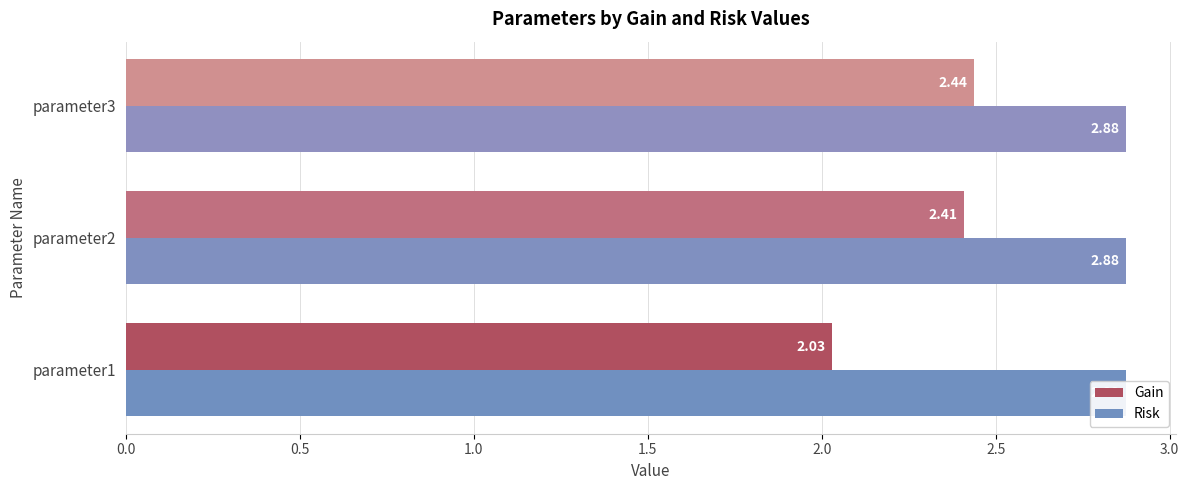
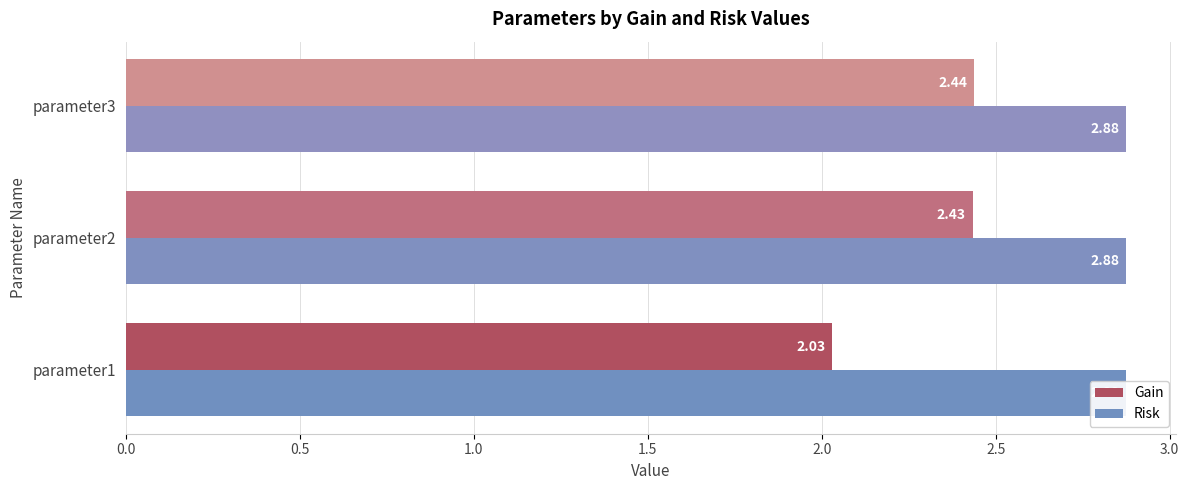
  {
    "Gain": {
      "parameter3": 2.44,
-     "parameter2": 2.41,
+     "parameter2": 2.43,
      "parameter1": 2.03
    },
    "Risk": {
      "parameter3": 2.88,
      "parameter2": 2.88
    }
  }
